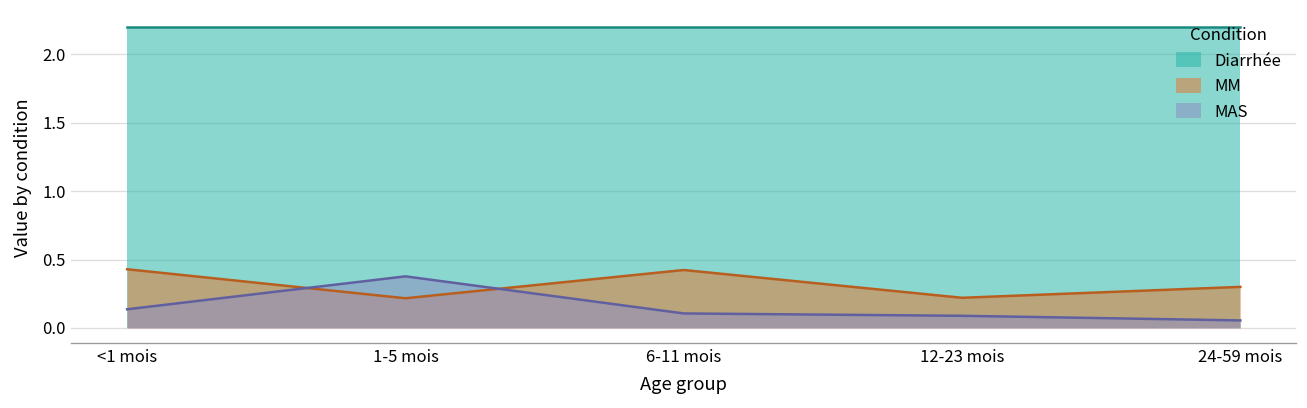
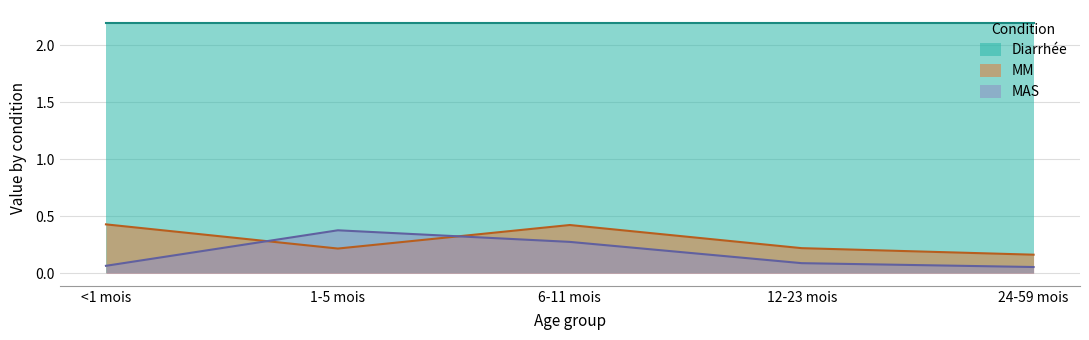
  {
    "Diarrhée": {
      "<1 mois": 2.20,
      "1-5 mois": 2.20,
      "6-11 mois": 2.20,
      "12-23 mois": 2.20,
      "24-59 mois": 2.20
    },
    "MM": {
      "<1 mois": 0.43,
      "1-5 mois": 0.22,
      "6-11 mois": 0.42,
      "12-23 mois": 0.22,
-     "24-59 mois": 0.30
+     "24-59 mois": 0.16
    },
    "MAS": {
-     "<1 mois": 0.14,
+     "<1 mois": 0.07,
      "1-5 mois": 0.38,
-     "6-11 mois": 0.11,
+     "6-11 mois": 0.28,
      "12-23 mois": 0.09,
      "24-59 mois": 0.05
    }
  }
